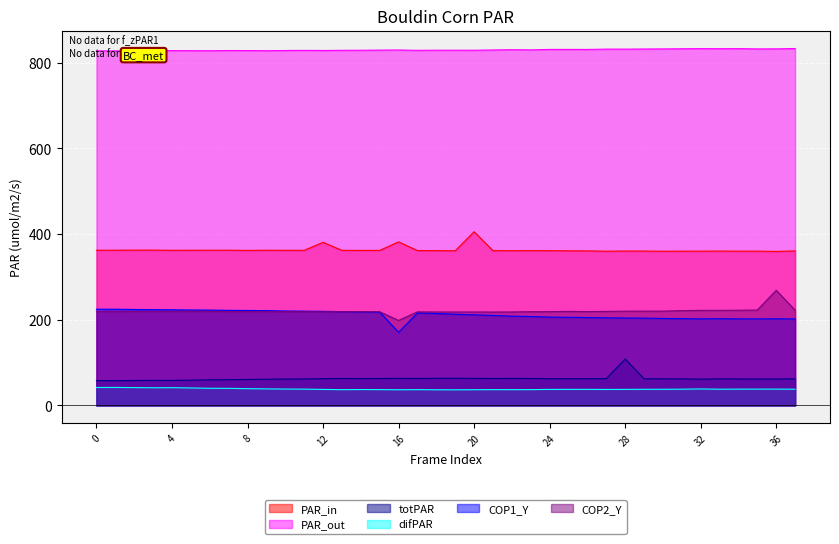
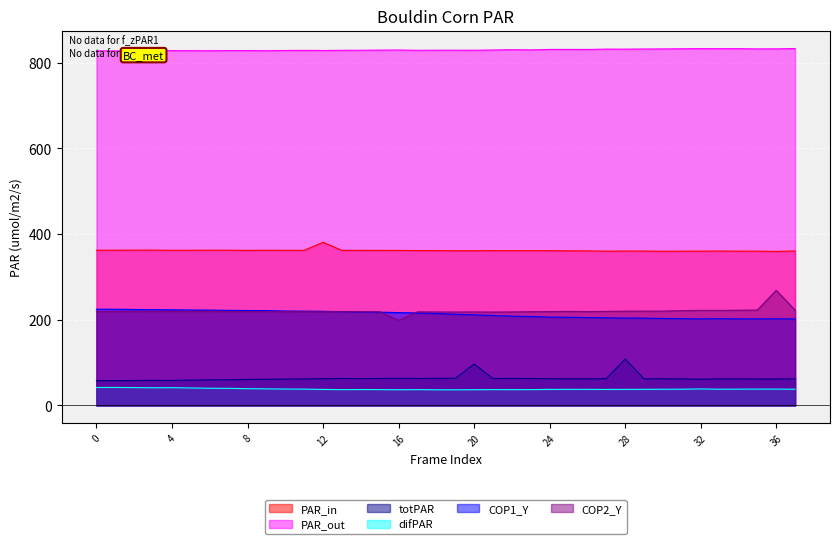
  {
    "PAR_in": {
      "0": 360,
      "4": 360,
      "8": 360,
      "12": 380,
-     "16": 380,
-     "20": 410,
+     "16": 360,
+     "20": 360,
      "24": 360,
      "28": 360,
      "32": 360,
      "36": 360
    },
    "PAR_out": {
      "0": 830,
      "4": 830,
      "8": 830,
      "12": 830,
      "16": 830,
      "20": 830,
      "24": 830,
      "28": 830,
      "32": 830,
      "36": 830
    },
    "totPAR": {
      "0": 60,
      "4": 60,
      "8": 60,
      "12": 60,
      "16": 60,
-     "20": 60,
+     "20": 100,
      "24": 60,
      "28": 110,
      "32": 60,
      "36": 60
    },
    "difPAR": {
      "0": 40,
      "4": 40,
      "8": 40,
      "12": 40,
      "16": 40,
      "20": 40,
      "24": 40,
      "28": 40,
      "32": 40,
      "36": 40
    },
    "COP1_Y": {
-     "16": 170,
+     "16": 220,
      "20": 210,
      "24": 210,
      "28": 200,
      "32": 200,
      "36": 200
    },
    "COP2_Y": {
      "16": 200,
      "20": 220,
      "24": 220,
      "28": 220,
      "32": 220,
      "36": 270
    }
  }
